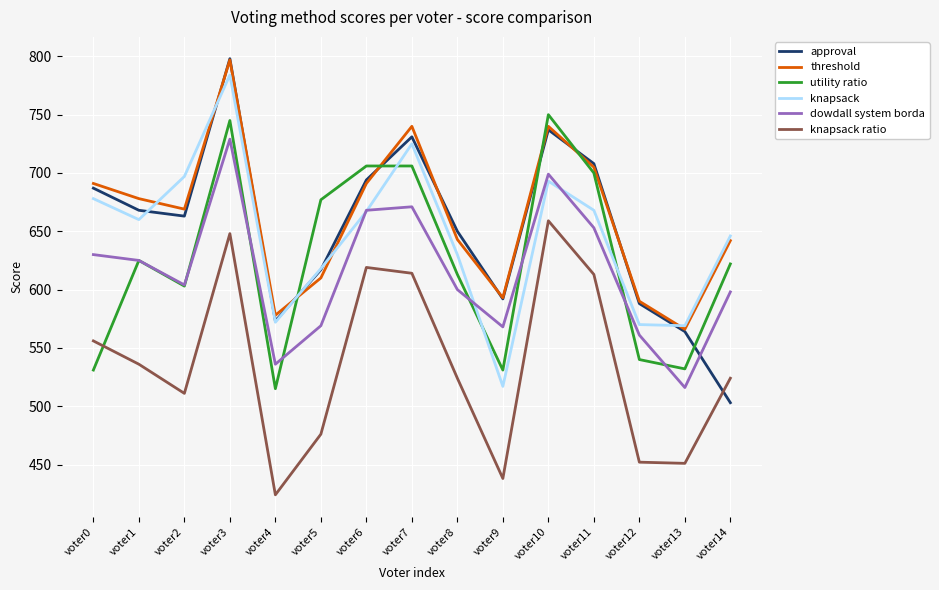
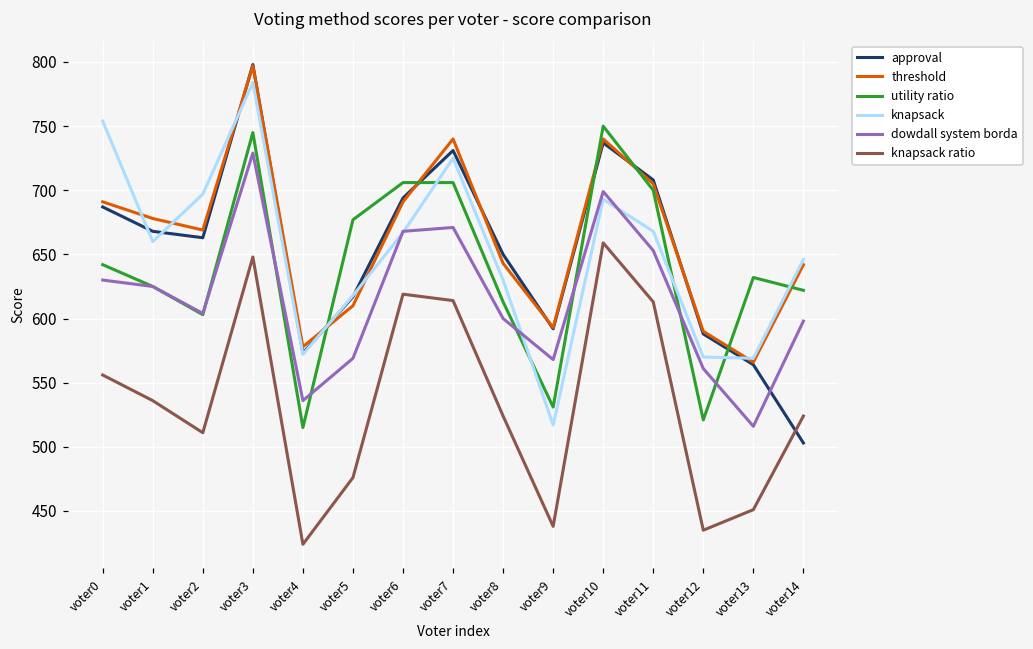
  {
    "approval": {
      "voter0": 687,
      "voter1": 668,
      "voter2": 663,
      "voter6": 694,
      "voter7": 731,
      "voter8": 650,
      "voter10": 737,
      "voter11": 708,
      "voter14": 503
    },
    "threshold": {
      "voter0": 691,
      "voter1": 678,
      "voter2": 669,
      "voter4": 578,
      "voter5": 610,
      "voter6": 691,
      "voter7": 740,
      "voter8": 643,
      "voter10": 740,
      "voter11": 705,
      "voter14": 642
    },
    "utility ratio": {
-     "voter0": 531,
+     "voter0": 642,
      "voter3": 745,
      "voter4": 515,
      "voter5": 677,
      "voter6": 706,
      "voter7": 706,
      "voter8": 613,
      "voter9": 531,
      "voter10": 750,
      "voter11": 700,
-     "voter12": 540,
-     "voter13": 532,
+     "voter12": 521,
+     "voter13": 632,
      "voter14": 622
    },
    "knapsack": {
-     "voter0": 678,
+     "voter0": 754,
      "voter1": 660,
      "voter2": 697,
      "voter3": 784,
      "voter7": 725,
      "voter8": 630,
      "voter9": 517,
      "voter10": 693,
      "voter11": 668,
      "voter12": 570,
      "voter13": 569,
      "voter14": 646
    },
    "dowdall system borda": {
      "voter0": 630,
      "voter3": 729,
      "voter4": 536,
      "voter5": 569,
      "voter7": 671,
      "voter8": 600,
      "voter9": 568,
      "voter10": 699,
      "voter11": 653,
      "voter12": 561,
      "voter13": 516,
      "voter14": 598
    },
    "knapsack ratio": {
      "voter0": 556,
      "voter1": 536,
      "voter2": 511,
      "voter3": 648,
      "voter4": 424,
      "voter5": 476,
      "voter6": 619,
      "voter7": 614,
      "voter8": 524,
      "voter9": 438,
      "voter10": 659,
      "voter11": 613,
-     "voter12": 452,
+     "voter12": 435,
      "voter13": 451,
      "voter14": 524
    }
  }
